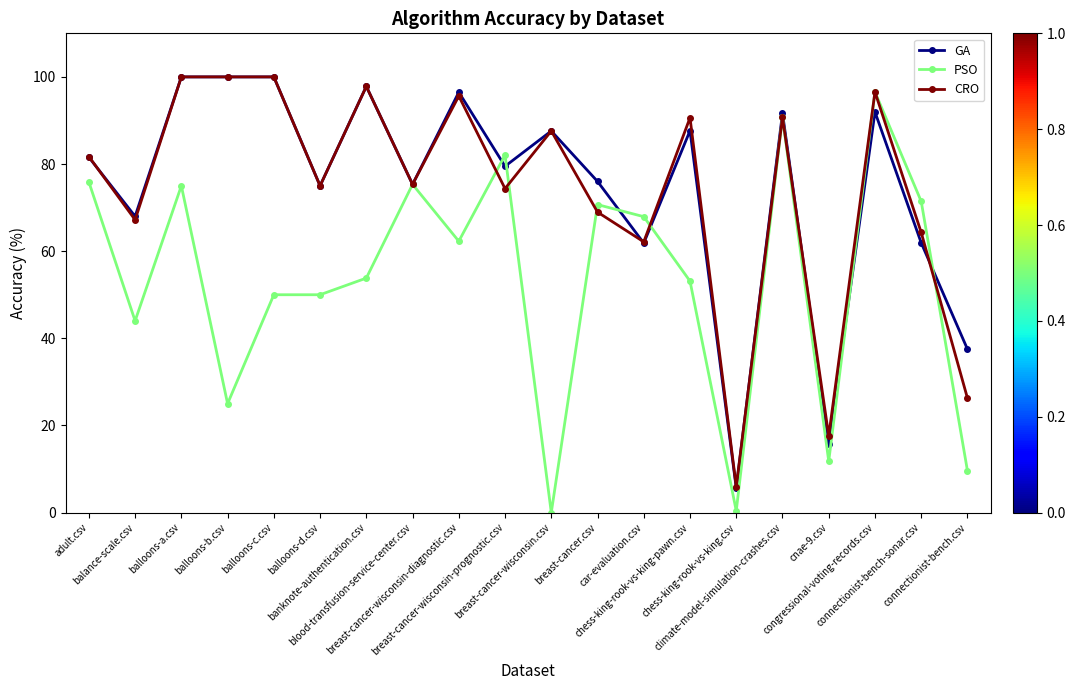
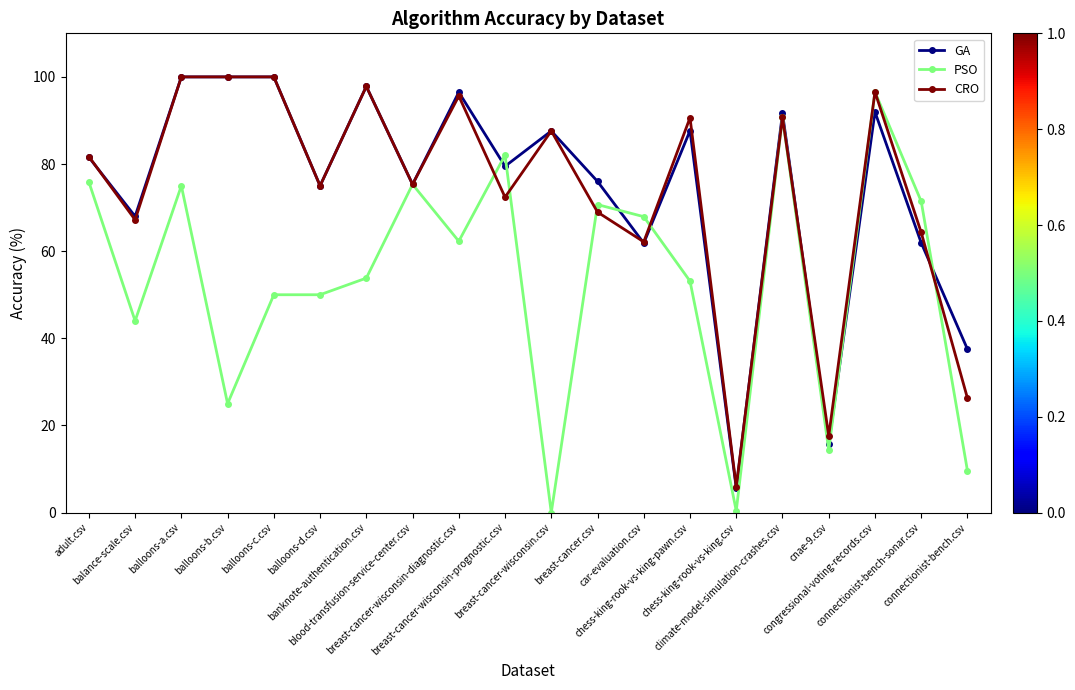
  {
    "GA": {
      "balance-scale.csv": 68,
      "breast-cancer-wisconsin-diagnostic.csv": 96,
      "breast-cancer-wisconsin-prognostic.csv": 79,
      "breast-cancer.csv": 76,
      "chess-king-rook-vs-king-pawn.csv": 88,
      "climate-model-simulation-crashes.csv": 92,
      "cnae-9.csv": 16,
      "congressional-voting-records.csv": 92,
      "connectionist-bench-sonar.csv": 62,
      "connectionist-bench.csv": 38
    },
    "PSO": {
      "adult.csv": 76,
      "balance-scale.csv": 44,
      "balloons-a.csv": 75,
      "balloons-b.csv": 25,
      "balloons-c.csv": 50,
      "balloons-d.csv": 50,
      "banknote-authentication.csv": 54,
      "breast-cancer-wisconsin-diagnostic.csv": 62,
      "breast-cancer-wisconsin-prognostic.csv": 82,
      "breast-cancer-wisconsin.csv": 0,
      "breast-cancer.csv": 71,
      "car-evaluation.csv": 68,
      "chess-king-rook-vs-king-pawn.csv": 53,
      "chess-king-rook-vs-king.csv": 0,
-     "cnae-9.csv": 12,
+     "cnae-9.csv": 14,
      "connectionist-bench-sonar.csv": 71,
      "connectionist-bench.csv": 10
    },
    "CRO": {
      "balance-scale.csv": 67,
      "breast-cancer-wisconsin-diagnostic.csv": 96,
-     "breast-cancer-wisconsin-prognostic.csv": 74,
+     "breast-cancer-wisconsin-prognostic.csv": 72,
      "breast-cancer.csv": 69,
      "chess-king-rook-vs-king-pawn.csv": 91,
      "cnae-9.csv": 18,
      "connectionist-bench-sonar.csv": 64,
      "connectionist-bench.csv": 26
    }
  }
